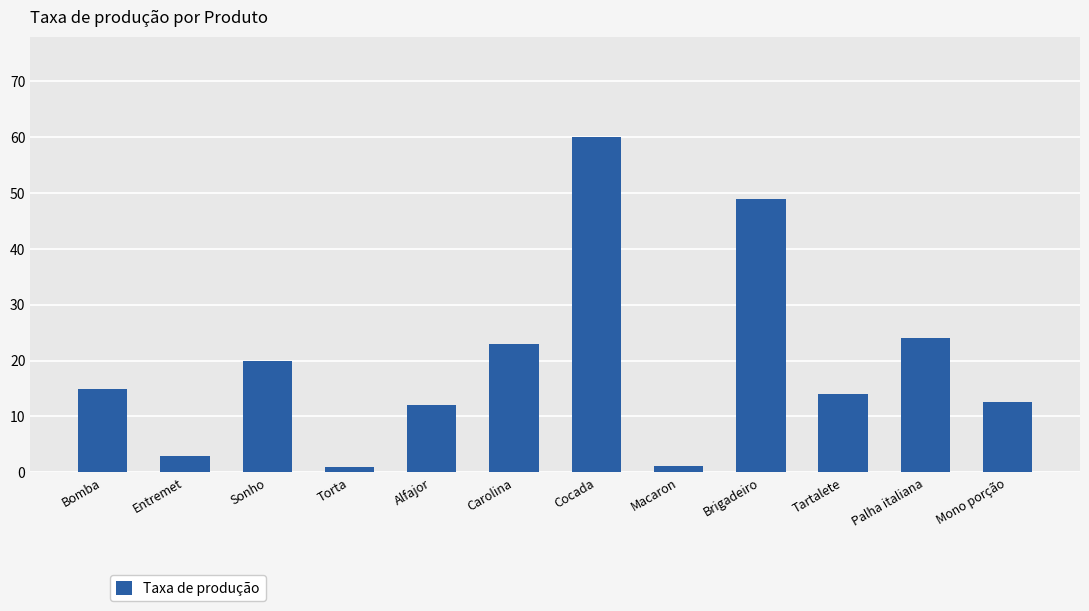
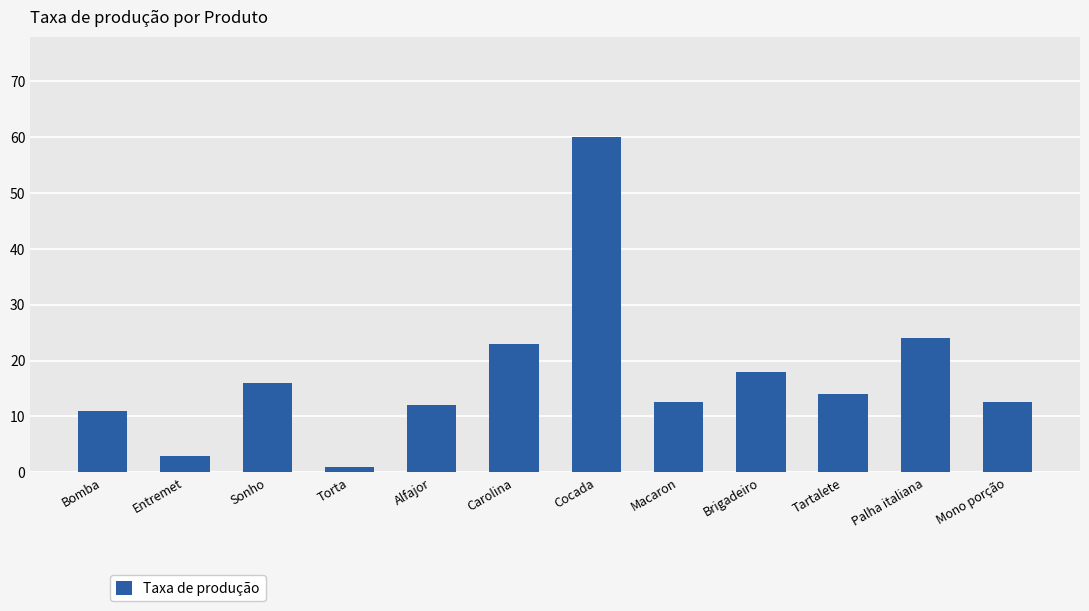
  {
-   "Bomba": 15,
+   "Bomba": 11,
    "Entremet": 3,
-   "Sonho": 20,
+   "Sonho": 16,
    "Torta": 1,
    "Alfajor": 12,
    "Carolina": 23,
    "Cocada": 60,
-   "Macaron": 1,
-   "Brigadeiro": 49,
+   "Macaron": 13,
+   "Brigadeiro": 18,
    "Tartalete": 14,
    "Palha italiana": 24,
    "Mono porção": 13
  }
